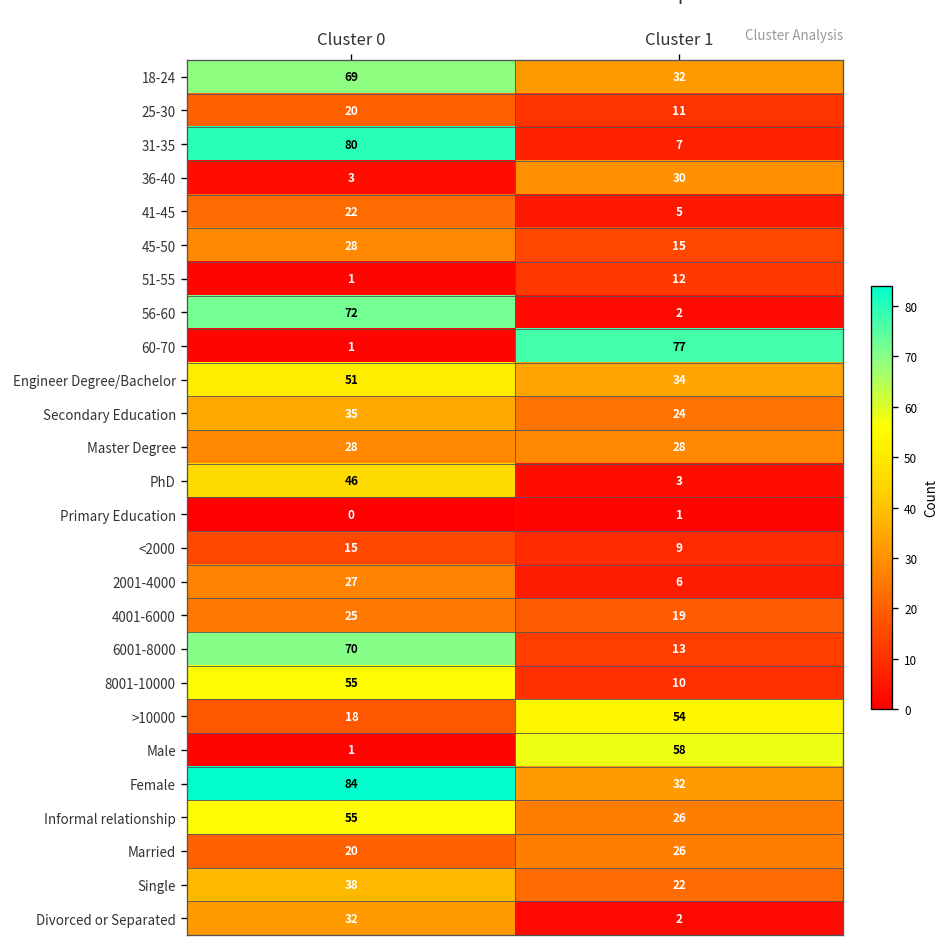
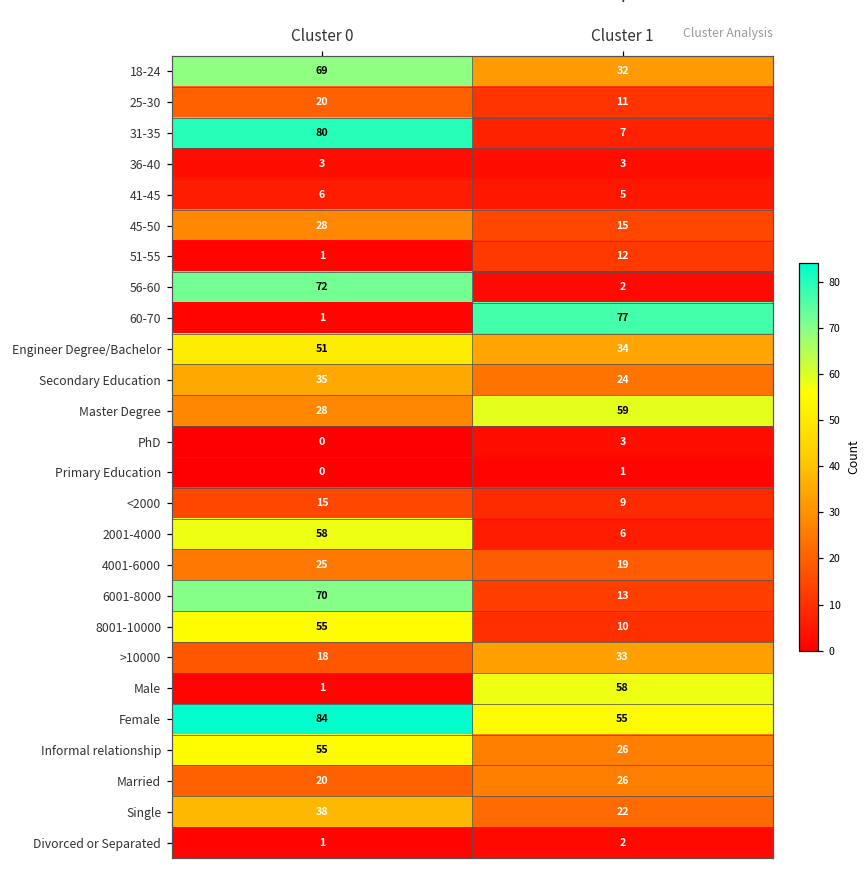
  {
    "18-24": {
      "Cluster 0": 69,
      "Cluster 1": 32
    },
    "25-30": {
      "Cluster 0": 20,
      "Cluster 1": 11
    },
    "31-35": {
      "Cluster 0": 80,
      "Cluster 1": 7
    },
    "36-40": {
      "Cluster 0": 3,
-     "Cluster 1": 30
+     "Cluster 1": 3
    },
    "41-45": {
-     "Cluster 0": 22,
+     "Cluster 0": 6,
      "Cluster 1": 5
    },
    "45-50": {
      "Cluster 0": 28,
      "Cluster 1": 15
    },
    "51-55": {
      "Cluster 0": 1,
      "Cluster 1": 12
    },
    "56-60": {
      "Cluster 0": 72,
      "Cluster 1": 2
    },
    "60-70": {
      "Cluster 0": 1,
      "Cluster 1": 77
    },
    "Engineer Degree/Bachelor": {
      "Cluster 0": 51,
      "Cluster 1": 34
    },
    "Secondary Education": {
      "Cluster 0": 35,
      "Cluster 1": 24
    },
    "Master Degree": {
      "Cluster 0": 28,
-     "Cluster 1": 28
+     "Cluster 1": 59
    },
    "PhD": {
-     "Cluster 0": 46,
+     "Cluster 0": 0,
      "Cluster 1": 3
    },
    "Primary Education": {
      "Cluster 0": 0,
      "Cluster 1": 1
    },
    "<2000": {
      "Cluster 0": 15,
      "Cluster 1": 9
    },
    "2001-4000": {
-     "Cluster 0": 27,
+     "Cluster 0": 58,
      "Cluster 1": 6
    },
    "4001-6000": {
      "Cluster 0": 25,
      "Cluster 1": 19
    },
    "6001-8000": {
      "Cluster 0": 70,
      "Cluster 1": 13
    },
    "8001-10000": {
      "Cluster 0": 55,
      "Cluster 1": 10
    },
    ">10000": {
      "Cluster 0": 18,
-     "Cluster 1": 54
+     "Cluster 1": 33
    },
    "Male": {
      "Cluster 0": 1,
      "Cluster 1": 58
    },
    "Female": {
      "Cluster 0": 84,
-     "Cluster 1": 32
+     "Cluster 1": 55
    },
    "Informal relationship": {
      "Cluster 0": 55,
      "Cluster 1": 26
    },
    "Married": {
      "Cluster 0": 20,
      "Cluster 1": 26
    },
    "Single": {
      "Cluster 0": 38,
      "Cluster 1": 22
    },
    "Divorced or Separated": {
-     "Cluster 0": 32,
+     "Cluster 0": 1,
      "Cluster 1": 2
    }
  }
